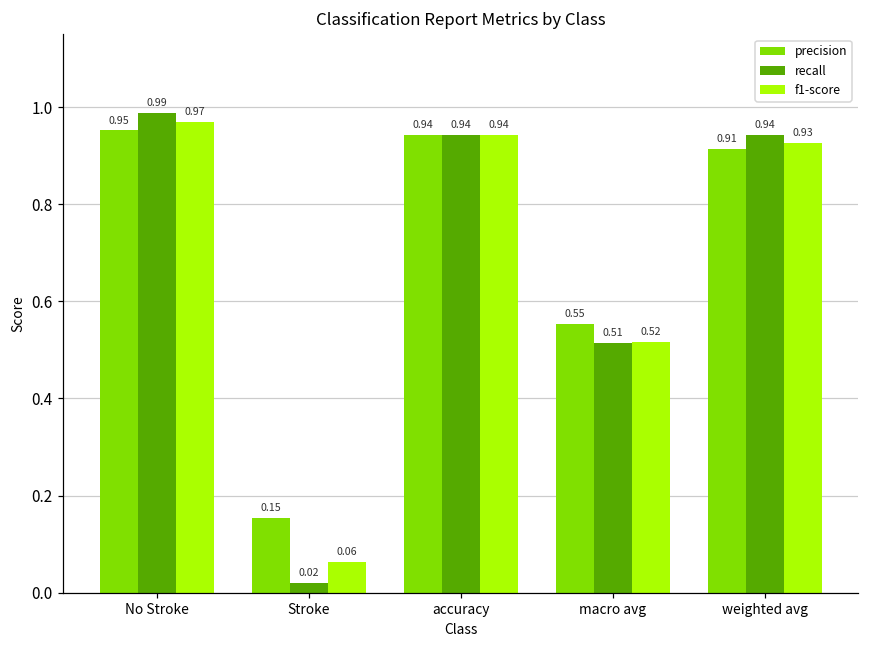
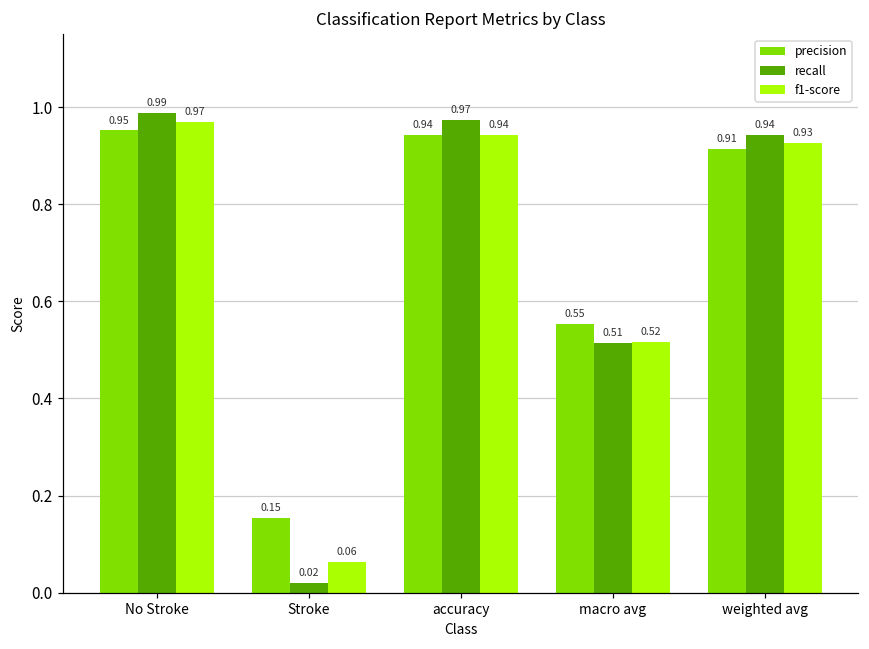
  {
    "recall": {
      "No Stroke": 0.99,
      "Stroke": 0.02,
-     "accuracy": 0.94,
+     "accuracy": 0.97,
      "macro avg": 0.51,
      "weighted avg": 0.94
    }
  }
